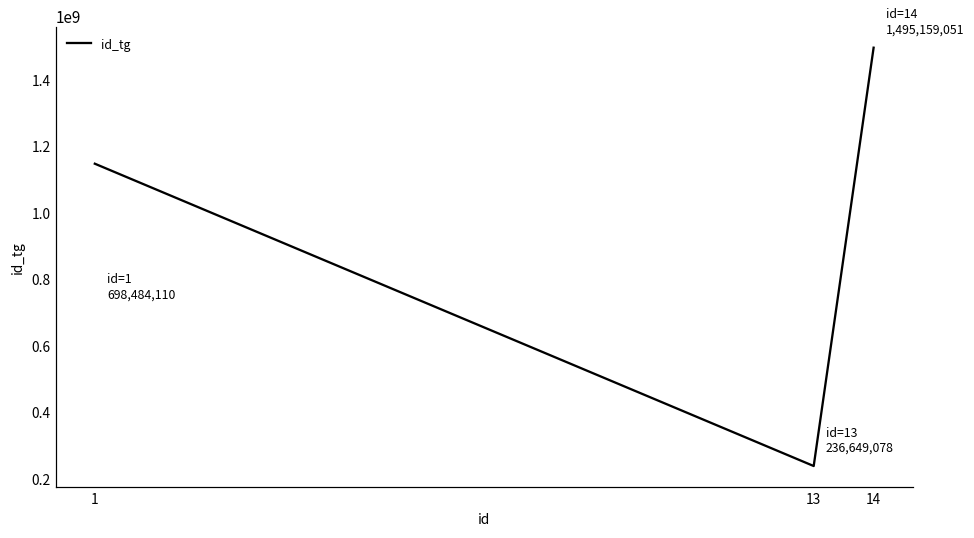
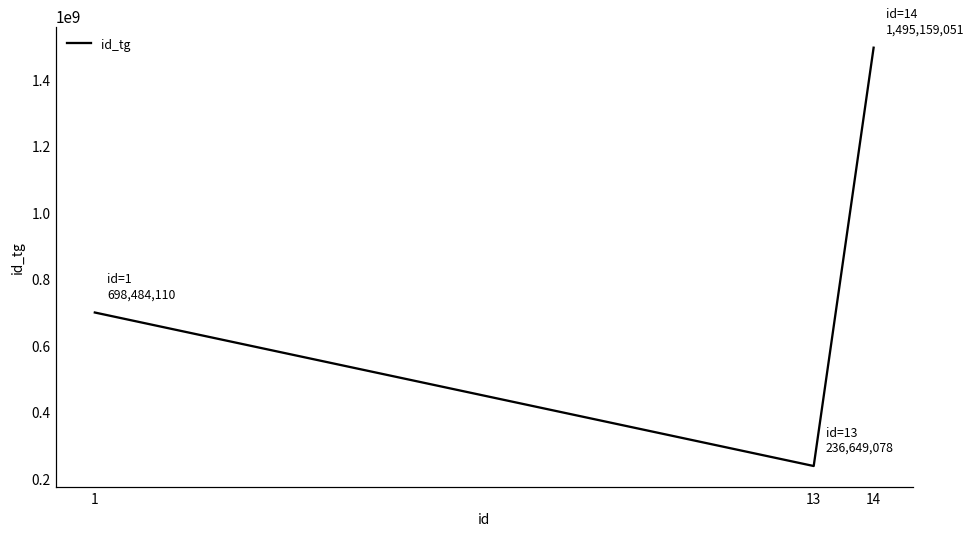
  {
-   "1": 1150000000
+   "1": 700000000
  }
